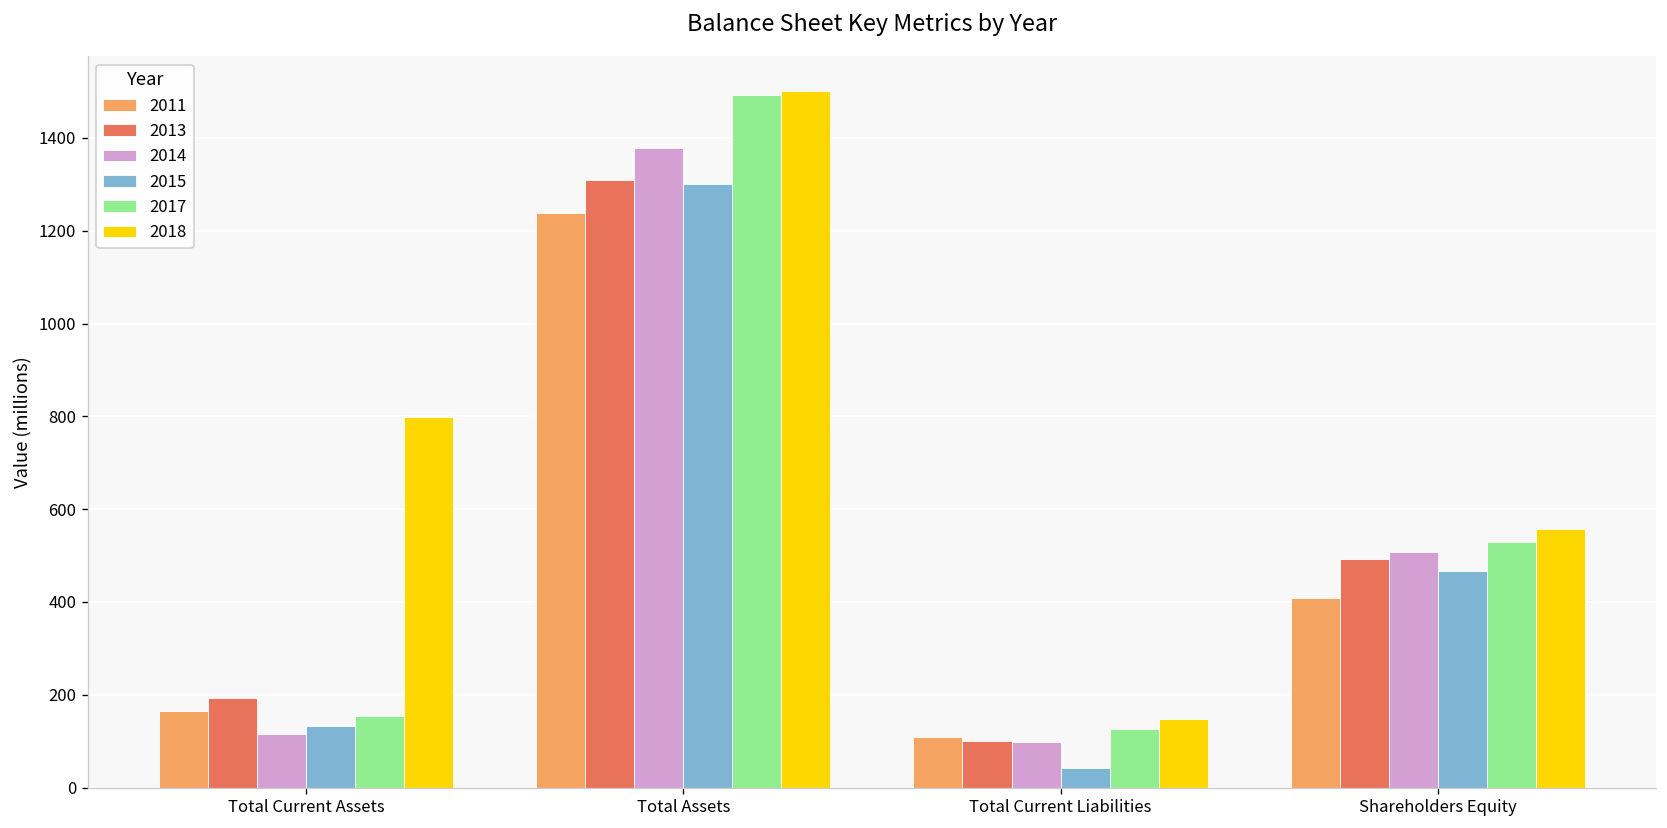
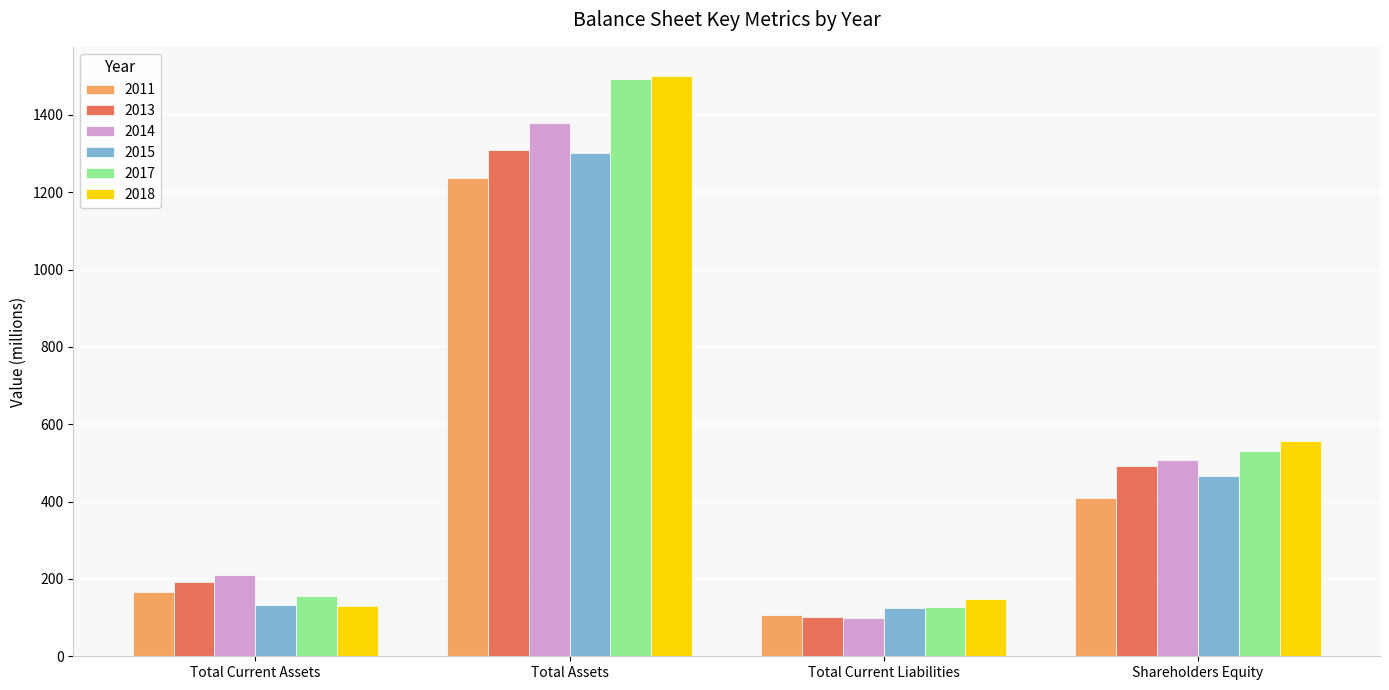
  {
    "2014": {
-     "Total Current Assets": 120,
+     "Total Current Assets": 210,
      "Total Assets": 1380,
      "Total Current Liabilities": 100,
      "Shareholders Equity": 510
    },
    "2015": {
      "Total Current Assets": 130,
      "Total Assets": 1300,
-     "Total Current Liabilities": 40,
+     "Total Current Liabilities": 120,
      "Shareholders Equity": 470
    },
    "2017": {
      "Total Current Assets": 160,
      "Total Assets": 1490,
      "Total Current Liabilities": 130,
      "Shareholders Equity": 530
    },
    "2018": {
-     "Total Current Assets": 800,
+     "Total Current Assets": 130,
      "Total Assets": 1500,
      "Total Current Liabilities": 150,
      "Shareholders Equity": 560
    }
  }
